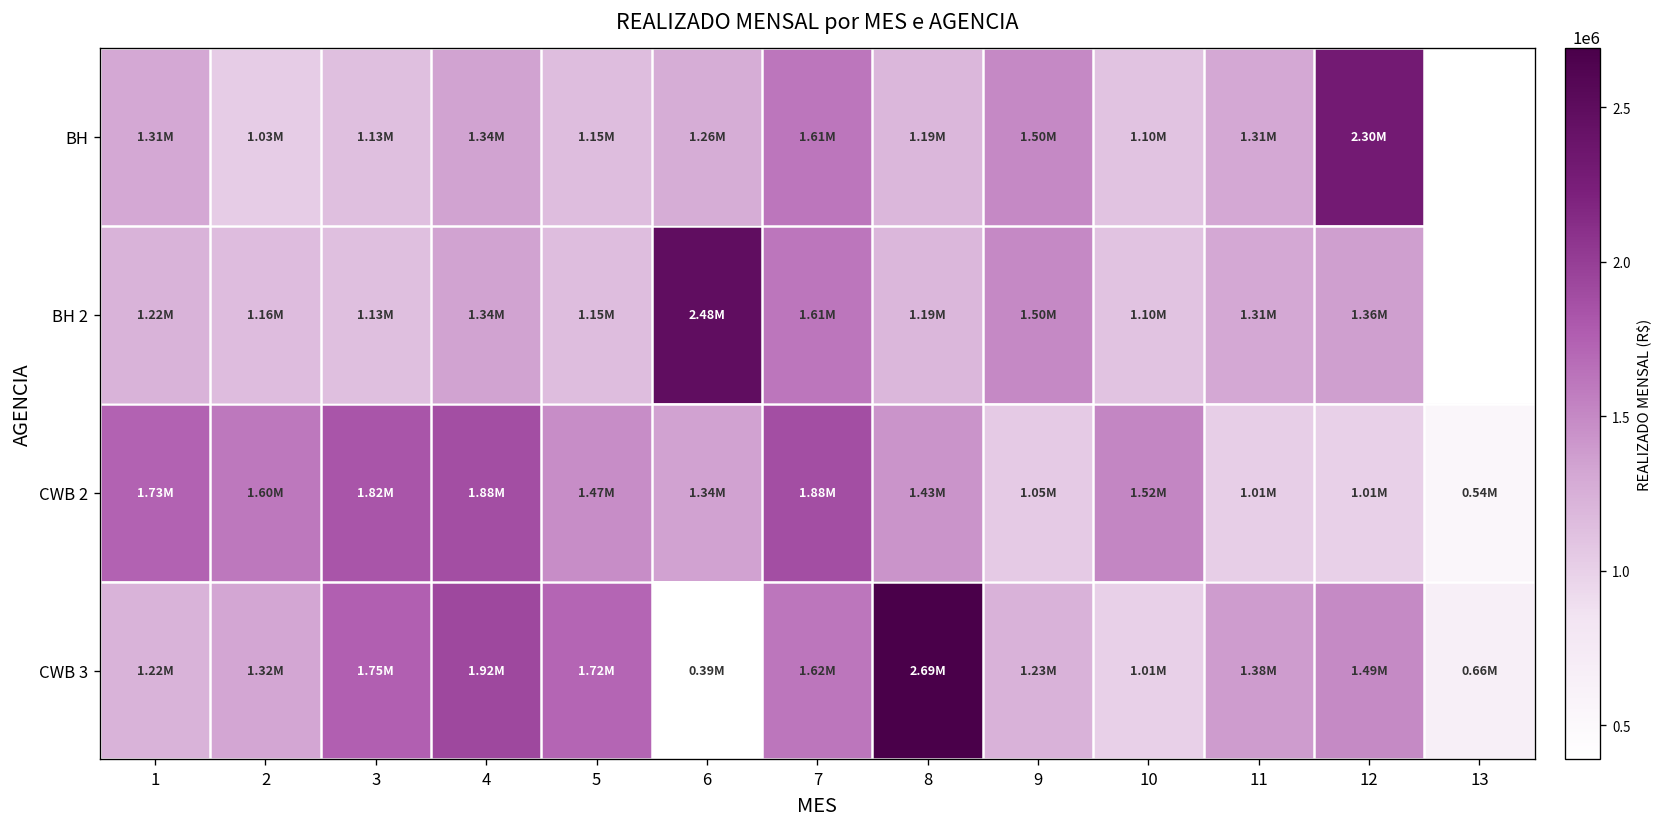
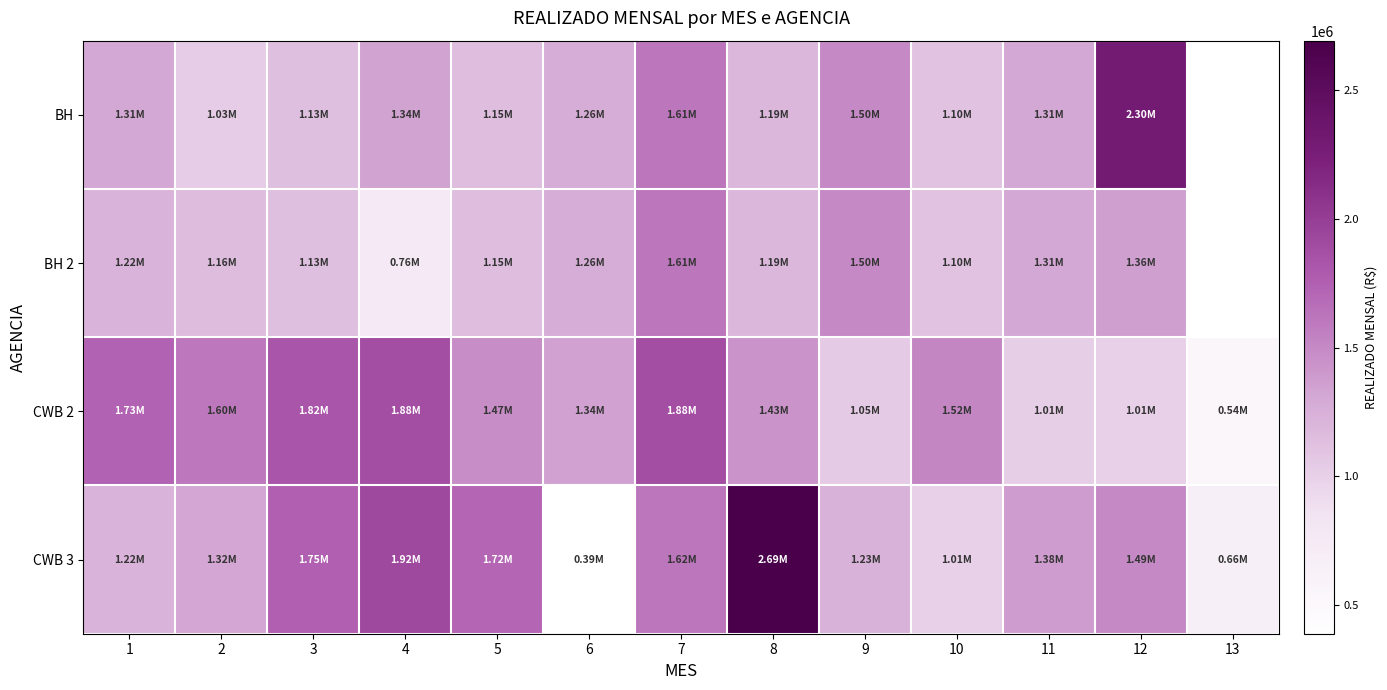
  {
    "BH": {
      "1": "1.31M",
      "2": "1.03M",
      "3": "1.13M",
      "4": "1.34M",
      "5": "1.15M",
      "6": "1.26M",
      "7": "1.61M",
      "8": "1.19M",
      "9": "1.50M",
      "10": "1.10M",
      "11": "1.31M",
      "12": "2.30M"
    },
    "BH 2": {
      "1": "1.22M",
      "2": "1.16M",
      "3": "1.13M",
-     "4": "1.34M",
+     "4": "0.76M",
      "5": "1.15M",
-     "6": "2.48M",
+     "6": "1.26M",
      "7": "1.61M",
      "8": "1.19M",
      "9": "1.50M",
      "10": "1.10M",
      "11": "1.31M",
      "12": "1.36M"
    },
    "CWB 2": {
      "1": "1.73M",
      "2": "1.60M",
      "3": "1.82M",
      "4": "1.88M",
      "5": "1.47M",
      "6": "1.34M",
      "7": "1.88M",
      "8": "1.43M",
      "9": "1.05M",
      "10": "1.52M",
      "11": "1.01M",
      "12": "1.01M",
      "13": "0.54M"
    },
    "CWB 3": {
      "1": "1.22M",
      "2": "1.32M",
      "3": "1.75M",
      "4": "1.92M",
      "5": "1.72M",
      "6": "0.39M",
      "7": "1.62M",
      "8": "2.69M",
      "9": "1.23M",
      "10": "1.01M",
      "11": "1.38M",
      "12": "1.49M",
      "13": "0.66M"
    }
  }
